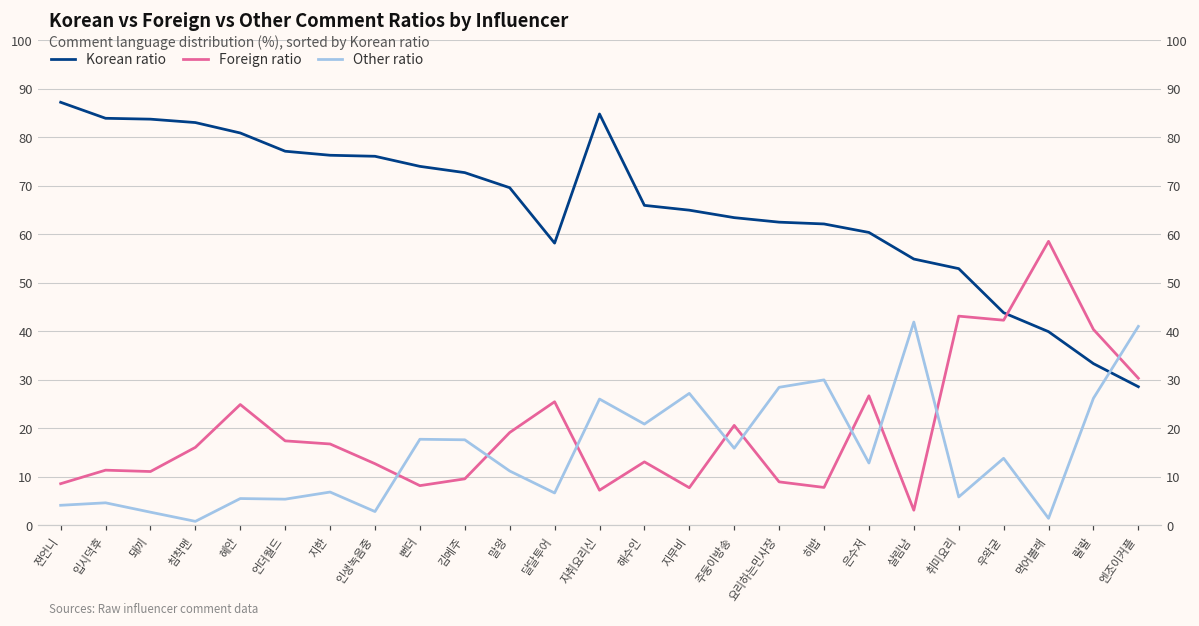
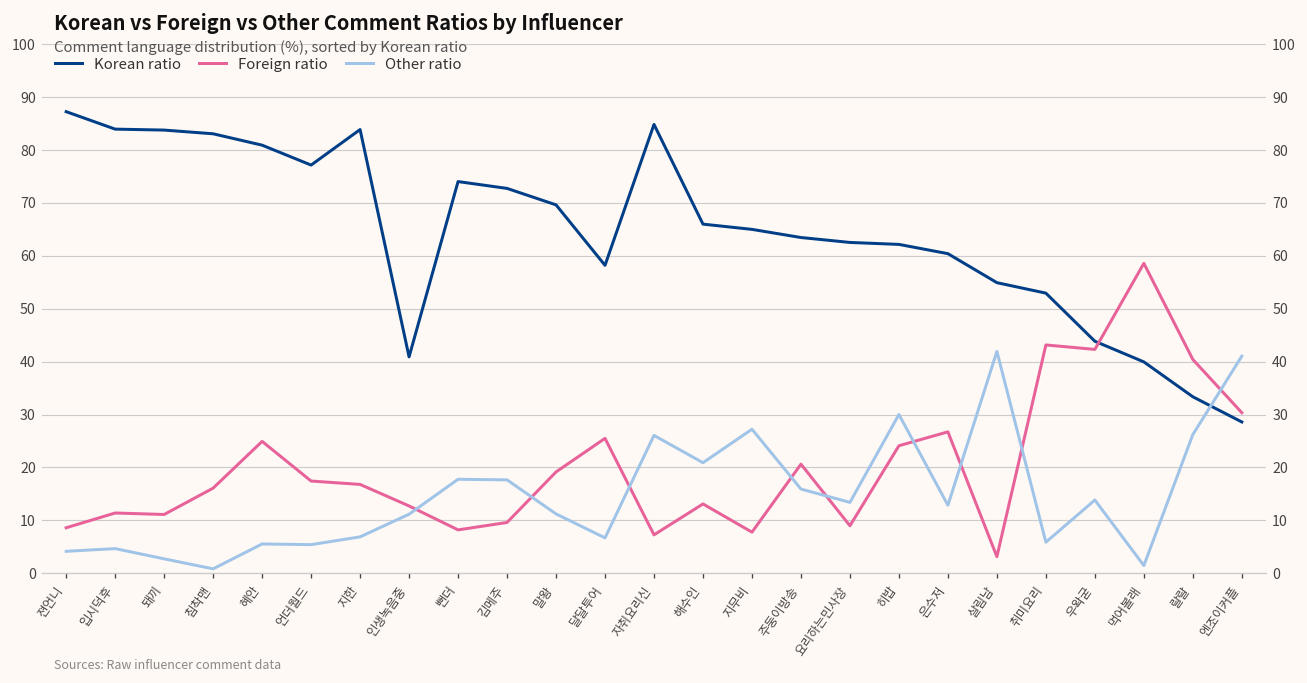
  {
    "Korean ratio": {
      "젼언니": 87,
      "입시덕후": 84,
      "돼끼": 84,
      "침착맨": 83,
      "혜안": 81,
      "언더월드": 77,
-     "지한": 76,
-     "인생녹음중": 76,
+     "지한": 84,
+     "인생녹음중": 41,
      "뻔더": 74,
      "김메주": 73,
      "말왕": 70,
      "달달투어": 58,
      "자취요리신": 85,
      "해수인": 66,
      "지무비": 65,
      "주둥이방송": 63,
      "요리하는민사장": 63,
      "히밥": 62,
      "은수저": 60,
      "살림남": 55,
      "취미요리": 53,
      "우왁굳": 44,
      "먹어볼래": 40,
      "랄랄": 33,
      "엔조이커플": 29
    },
    "Foreign ratio": {
      "젼언니": 9,
      "입시덕후": 11,
      "돼끼": 11,
      "침착맨": 16,
      "혜안": 25,
      "언더월드": 17,
      "지한": 17,
      "인생녹음중": 13,
      "뻔더": 8,
      "김메주": 10,
      "말왕": 19,
      "달달투어": 26,
      "자취요리신": 7,
      "해수인": 13,
      "지무비": 8,
      "주둥이방송": 21,
      "요리하는민사장": 9,
-     "히밥": 8,
+     "히밥": 24,
      "은수저": 27,
      "살림남": 3,
      "취미요리": 43,
      "우왁굳": 42,
      "먹어볼래": 59,
      "랄랄": 40,
      "엔조이커플": 30
    },
    "Other ratio": {
      "젼언니": 4,
      "입시덕후": 5,
      "돼끼": 3,
      "침착맨": 1,
      "혜안": 6,
      "언더월드": 5,
      "지한": 7,
-     "인생녹음중": 3,
+     "인생녹음중": 11,
      "뻔더": 18,
      "김메주": 18,
      "말왕": 11,
      "달달투어": 7,
      "자취요리신": 26,
      "해수인": 21,
      "지무비": 27,
      "주둥이방송": 16,
-     "요리하는민사장": 28,
+     "요리하는민사장": 13,
      "히밥": 30,
      "은수저": 13,
      "살림남": 42,
      "취미요리": 6,
      "우왁굳": 14,
      "먹어볼래": 1,
      "랄랄": 26,
      "엔조이커플": 41
    }
  }
